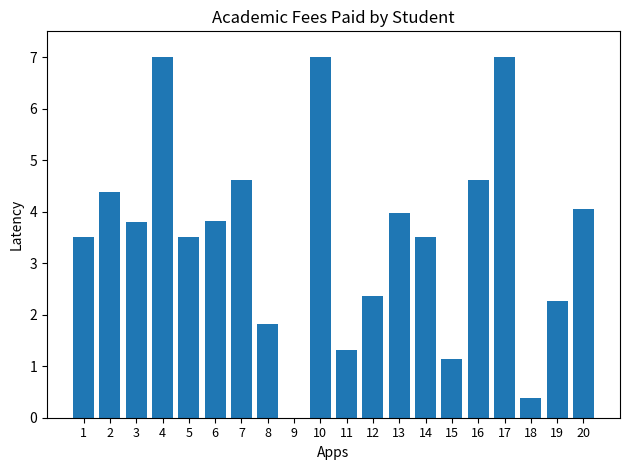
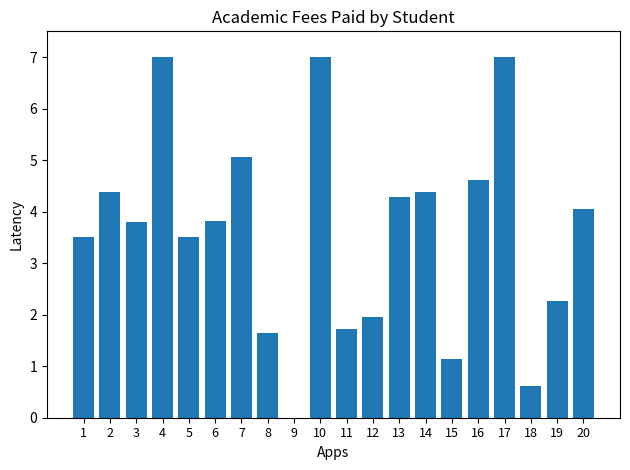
  {
    "1": 3.5,
    "2": 4.4,
    "3": 3.8,
    "4": 7.0,
    "5": 3.5,
    "6": 3.8,
-   "7": 4.6,
-   "8": 1.8,
+   "7": 5.1,
+   "8": 1.7,
    "9": 0.0,
    "10": 7.0,
-   "11": 1.3,
-   "12": 2.4,
-   "13": 4.0,
-   "14": 3.5,
+   "11": 1.7,
+   "12": 1.9,
+   "13": 4.3,
+   "14": 4.4,
    "15": 1.1,
    "16": 4.6,
    "17": 7.0,
-   "18": 0.4,
+   "18": 0.6,
    "19": 2.3,
    "20": 4.0
  }
